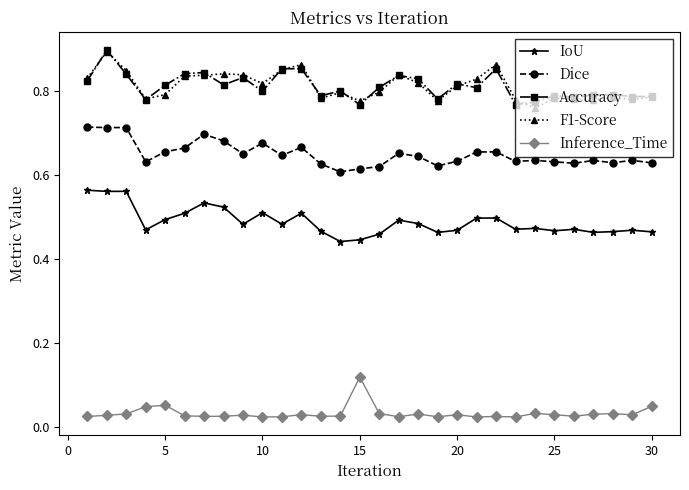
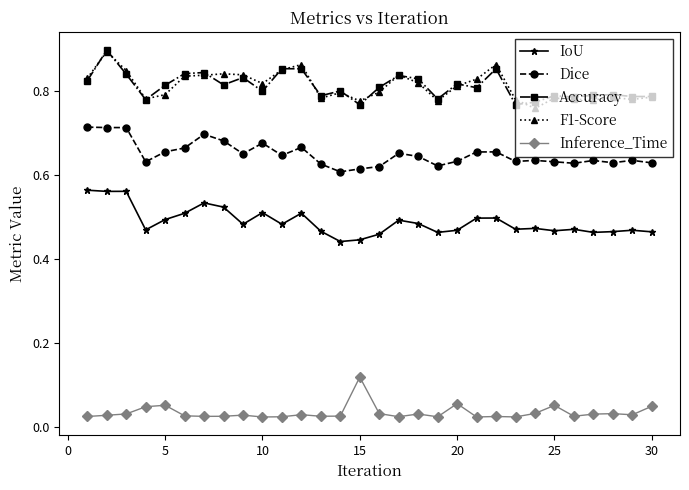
  {
    "Inference_Time": {
      "5": 0.05,
      "10": 0.02,
      "15": 0.12,
-     "20": 0.03,
-     "25": 0.03,
+     "20": 0.06,
+     "25": 0.05,
      "30": 0.05
    }
  }
